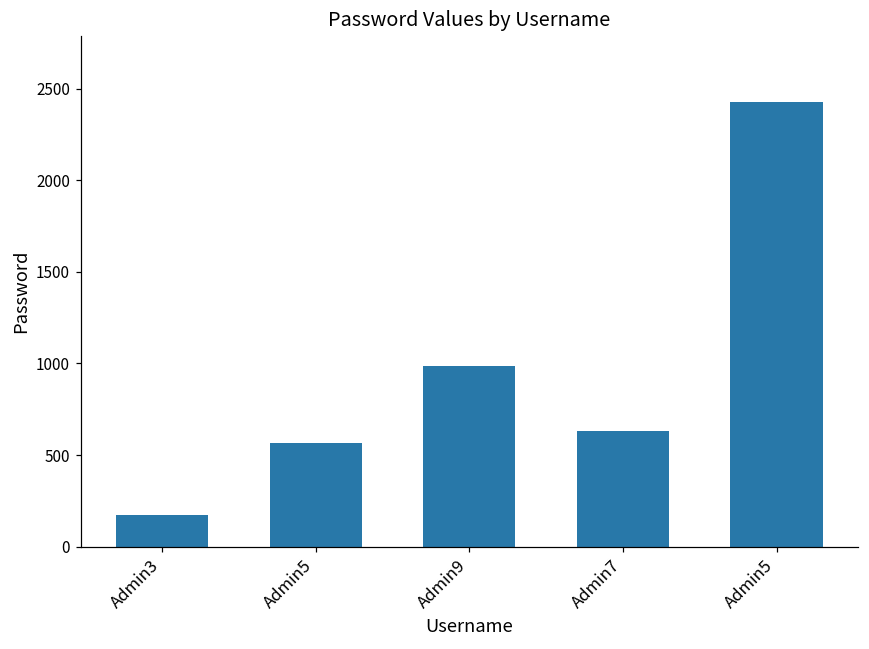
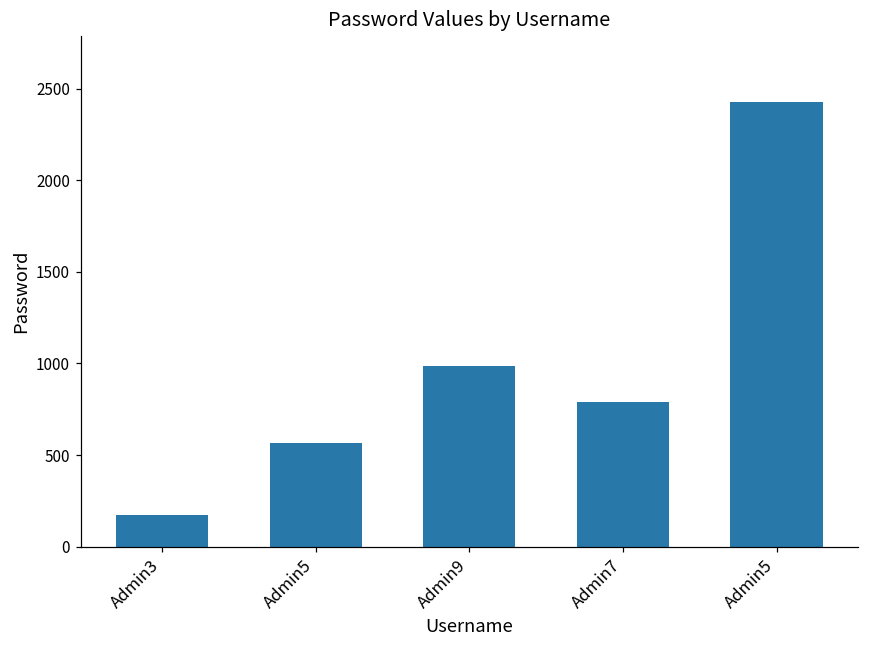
  {
    "Admin3": 170,
    "Admin9": 990,
-   "Admin7": 630
+   "Admin7": 790
  }
